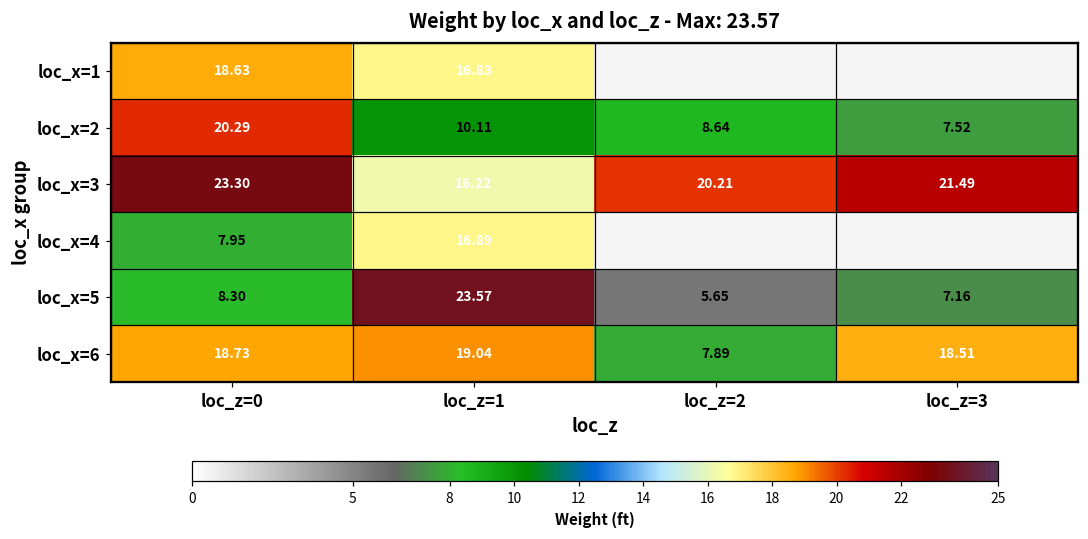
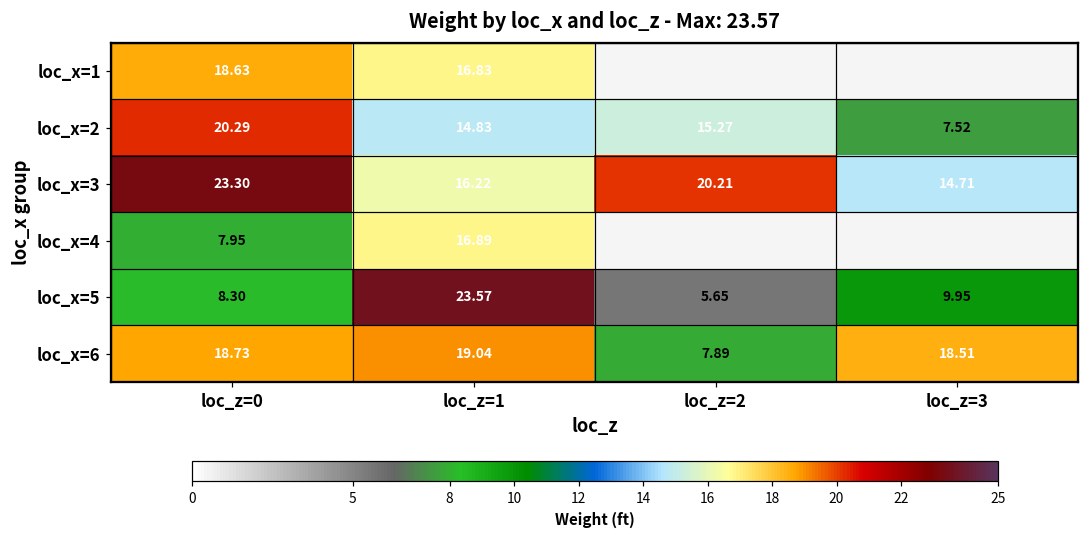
  {
    "loc_x=1": {
      "loc_z=0": 18.63,
      "loc_z=1": 16.83
    },
    "loc_x=2": {
      "loc_z=0": 20.29,
-     "loc_z=1": 10.11,
-     "loc_z=2": 8.64,
+     "loc_z=1": 14.83,
+     "loc_z=2": 15.27,
      "loc_z=3": 7.52
    },
    "loc_x=3": {
      "loc_z=0": 23.30,
      "loc_z=1": 16.22,
      "loc_z=2": 20.21,
-     "loc_z=3": 21.49
+     "loc_z=3": 14.71
    },
    "loc_x=4": {
      "loc_z=0": 7.95,
      "loc_z=1": 16.89
    },
    "loc_x=5": {
      "loc_z=0": 8.30,
      "loc_z=1": 23.57,
      "loc_z=2": 5.65,
-     "loc_z=3": 7.16
+     "loc_z=3": 9.95
    },
    "loc_x=6": {
      "loc_z=0": 18.73,
      "loc_z=1": 19.04,
      "loc_z=2": 7.89,
      "loc_z=3": 18.51
    }
  }
